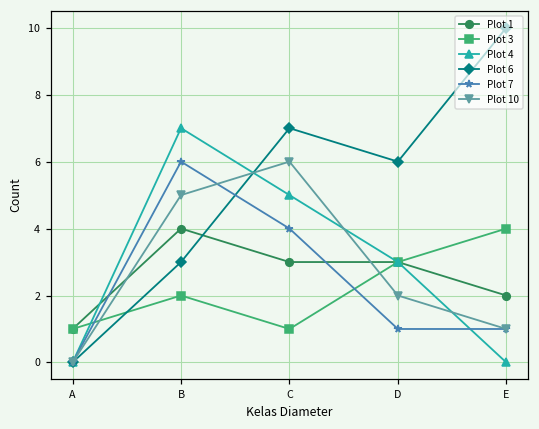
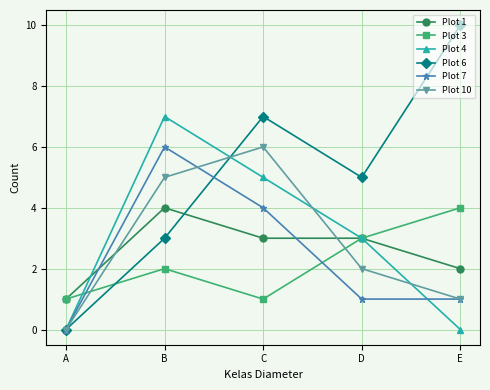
  {
    "Plot 4": {
      "B": 7,
      "C": 5,
      "E": 0
    },
    "Plot 6": {
      "B": 3,
      "C": 7,
-     "D": 6
+     "D": 5
    }
  }
